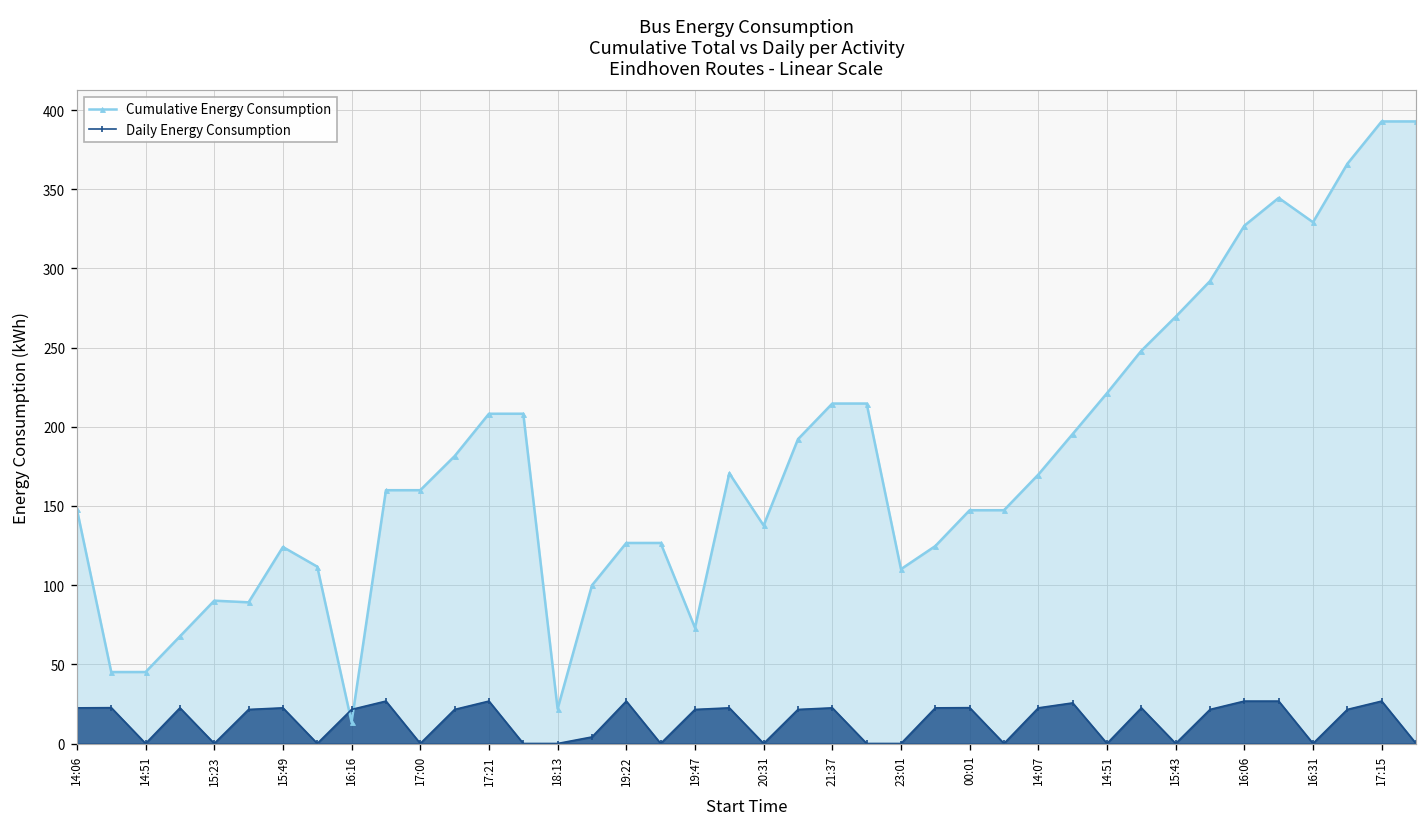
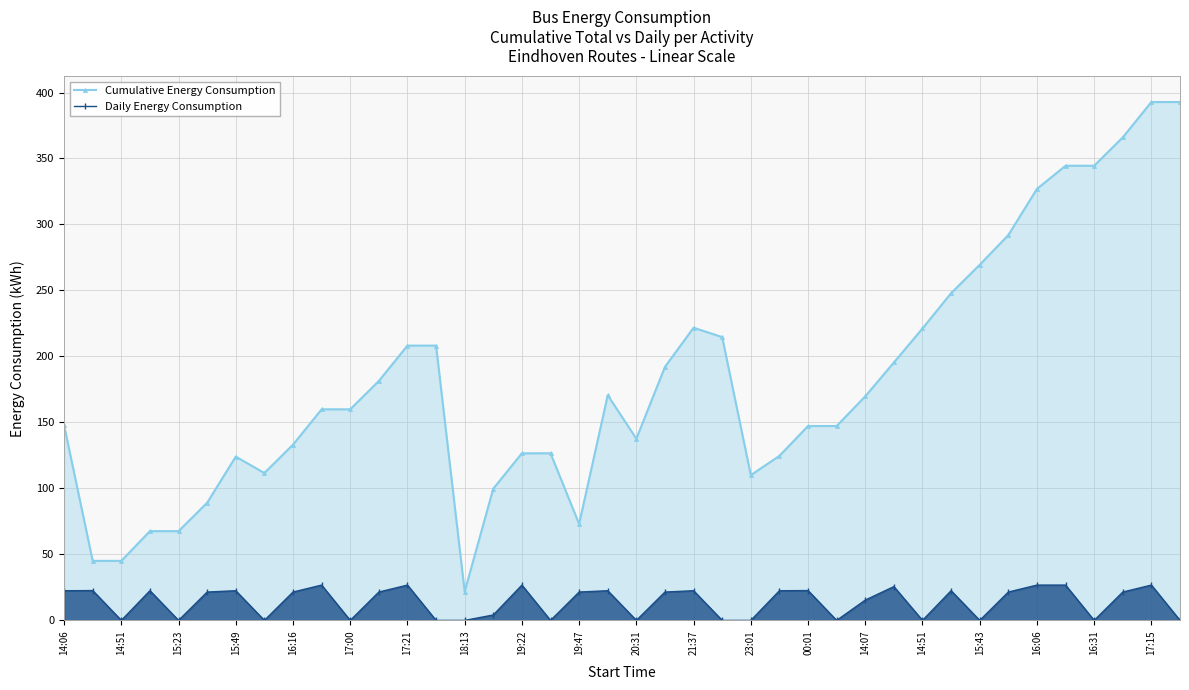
  {
    "Cumulative Energy Consumption": {
      "14:06": 148,
-     "15:23": 90,
+     "15:23": 68,
      "15:49": 124,
-     "16:16": 14,
+     "16:16": 133,
      "17:00": 160,
      "17:21": 208,
      "18:13": 22,
      "19:22": 127,
      "19:47": 73,
      "20:31": 138,
-     "21:37": 215,
+     "21:37": 222,
      "23:01": 110,
      "00:01": 147,
      "14:07": 170,
      "15:43": 269,
      "16:06": 327,
-     "16:31": 329,
+     "16:31": 345,
      "17:15": 393
    },
    "Daily Energy Consumption": {
      "14:06": 23,
      "15:23": 0,
      "15:49": 23,
      "16:16": 22,
      "17:00": 0,
      "17:21": 27,
      "18:13": 0,
      "19:22": 27,
      "19:47": 22,
      "20:31": 0,
      "21:37": 23,
      "23:01": 0,
      "00:01": 23,
-     "14:07": 23,
+     "14:07": 15,
      "15:43": 0,
      "16:06": 27,
      "16:31": 0,
      "17:15": 27
    }
  }
